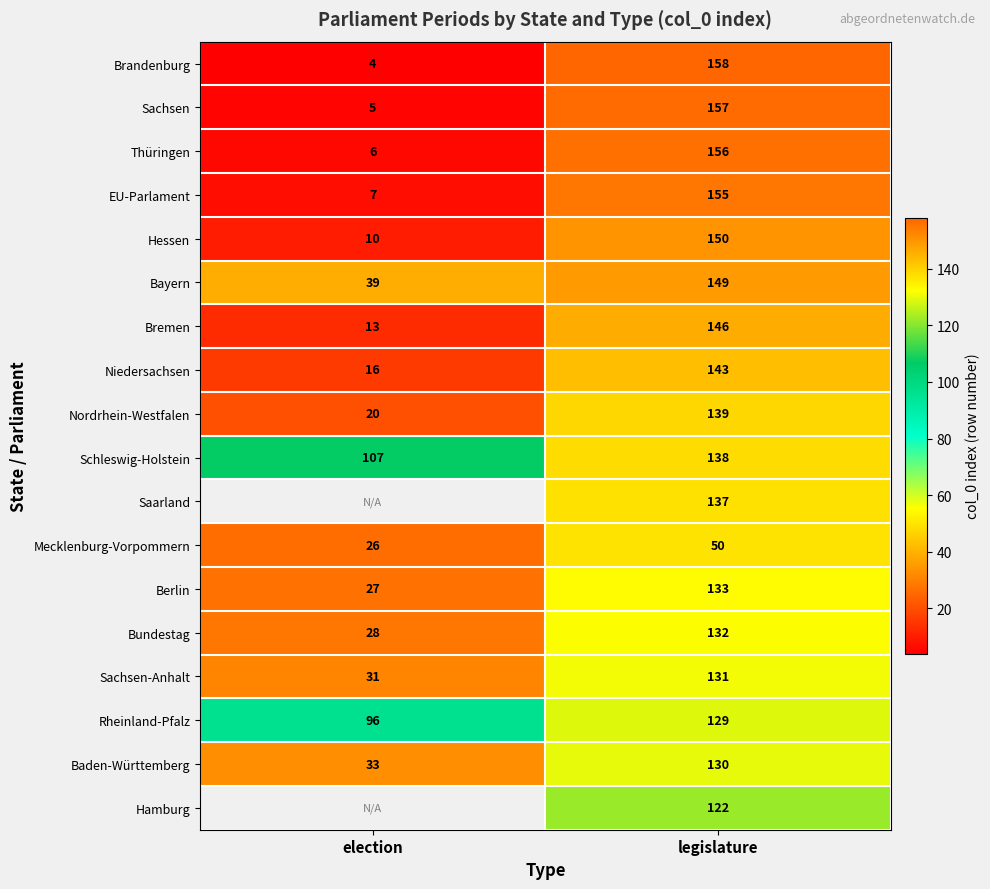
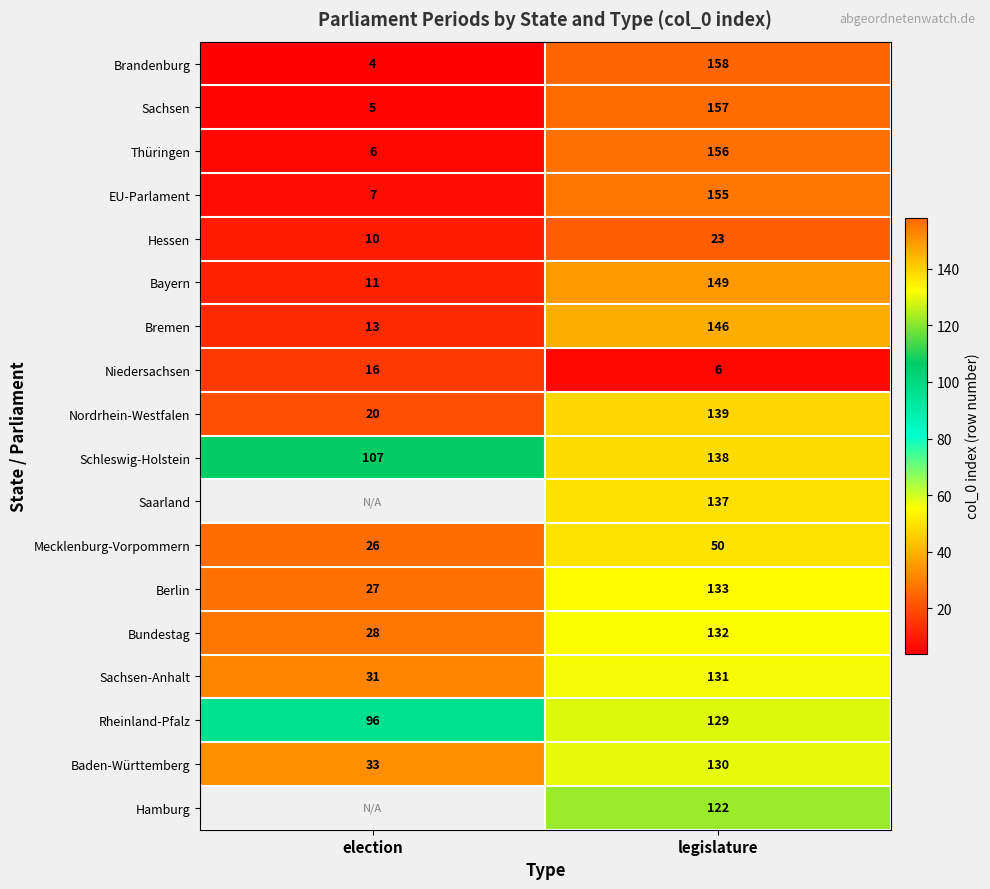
  {
    "Brandenburg": {
      "election": 4,
      "legislature": 158
    },
    "Sachsen": {
      "election": 5,
      "legislature": 157
    },
    "Thüringen": {
      "election": 6,
      "legislature": 156
    },
    "EU-Parlament": {
      "election": 7,
      "legislature": 155
    },
    "Hessen": {
      "election": 10,
-     "legislature": 150
+     "legislature": 23
    },
    "Bayern": {
-     "election": 39,
+     "election": 11,
      "legislature": 149
    },
    "Bremen": {
      "election": 13,
      "legislature": 146
    },
    "Niedersachsen": {
      "election": 16,
-     "legislature": 143
+     "legislature": 6
    },
    "Nordrhein-Westfalen": {
      "election": 20,
      "legislature": 139
    },
    "Schleswig-Holstein": {
      "election": 107,
      "legislature": 138
    },
    "Saarland": {
      "legislature": 137
    },
    "Mecklenburg-Vorpommern": {
      "election": 26,
      "legislature": 50
    },
    "Berlin": {
      "election": 27,
      "legislature": 133
    },
    "Bundestag": {
      "election": 28,
      "legislature": 132
    },
    "Sachsen-Anhalt": {
      "election": 31,
      "legislature": 131
    },
    "Rheinland-Pfalz": {
      "election": 96,
      "legislature": 129
    },
    "Baden-Württemberg": {
      "election": 33,
      "legislature": 130
    },
    "Hamburg": {
      "legislature": 122
    }
  }
